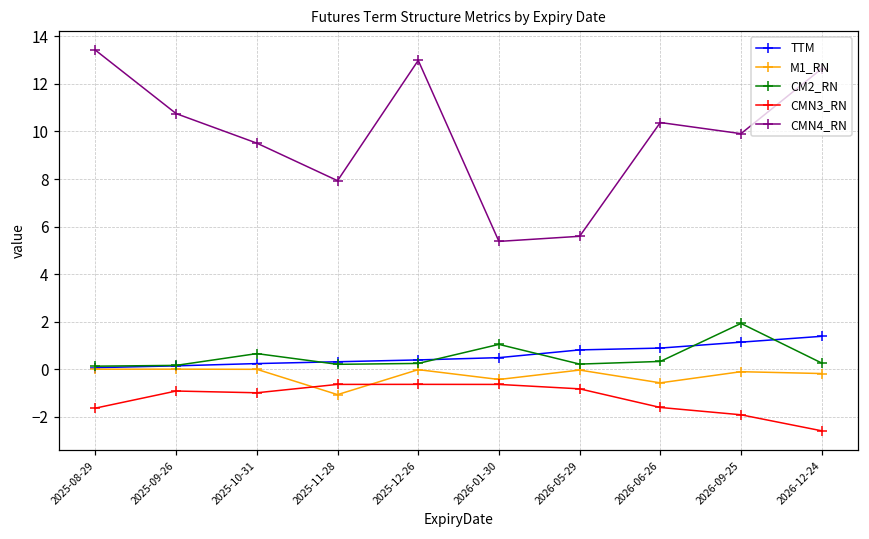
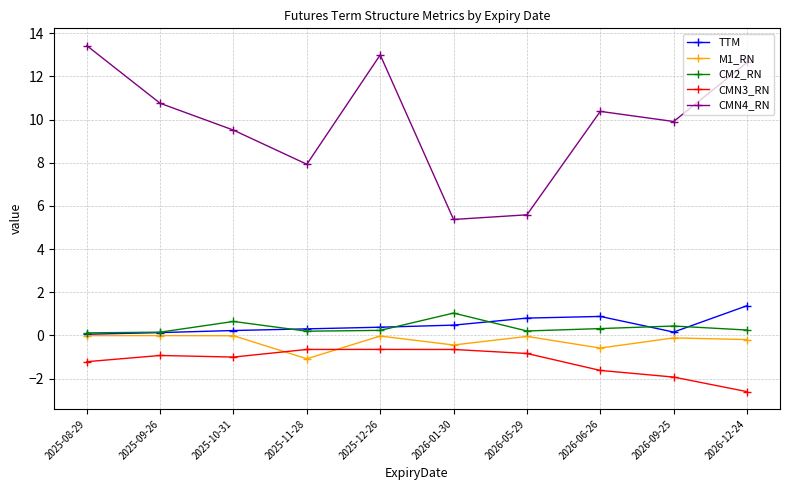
  {
    "TTM": {
      "2025-10-31": 0.2,
      "2025-12-26": 0.4,
      "2026-01-30": 0.5,
      "2026-05-29": 0.8,
      "2026-06-26": 0.9,
-     "2026-09-25": 1.1,
+     "2026-09-25": 0.2,
      "2026-12-24": 1.4
    },
    "M1_RN": {
      "2025-09-26": 0.0,
      "2025-10-31": 0.0,
      "2025-11-28": -1.1,
      "2025-12-26": 0.0,
      "2026-01-30": -0.4,
      "2026-05-29": 0.0,
      "2026-06-26": -0.6,
      "2026-09-25": -0.1,
      "2026-12-24": -0.2
    },
    "CM2_RN": {
      "2025-10-31": 0.7,
      "2025-12-26": 0.2,
      "2026-01-30": 1.0,
      "2026-05-29": 0.2,
      "2026-06-26": 0.3,
-     "2026-09-25": 1.9,
+     "2026-09-25": 0.4,
      "2026-12-24": 0.3
    },
    "CMN3_RN": {
-     "2025-08-29": -1.6,
+     "2025-08-29": -1.2,
      "2025-09-26": -0.9,
      "2025-10-31": -1.0,
      "2025-11-28": -0.6,
      "2025-12-26": -0.6,
      "2026-01-30": -0.6,
      "2026-05-29": -0.8,
      "2026-06-26": -1.6,
      "2026-09-25": -1.9,
      "2026-12-24": -2.6
    },
    "CMN4_RN": {
      "2025-08-29": 13.4,
      "2025-09-26": 10.8,
      "2025-10-31": 9.5,
      "2025-11-28": 7.9,
      "2025-12-26": 13.0,
      "2026-01-30": 5.4,
      "2026-05-29": 5.6,
      "2026-06-26": 10.4,
      "2026-09-25": 9.9
    }
  }
